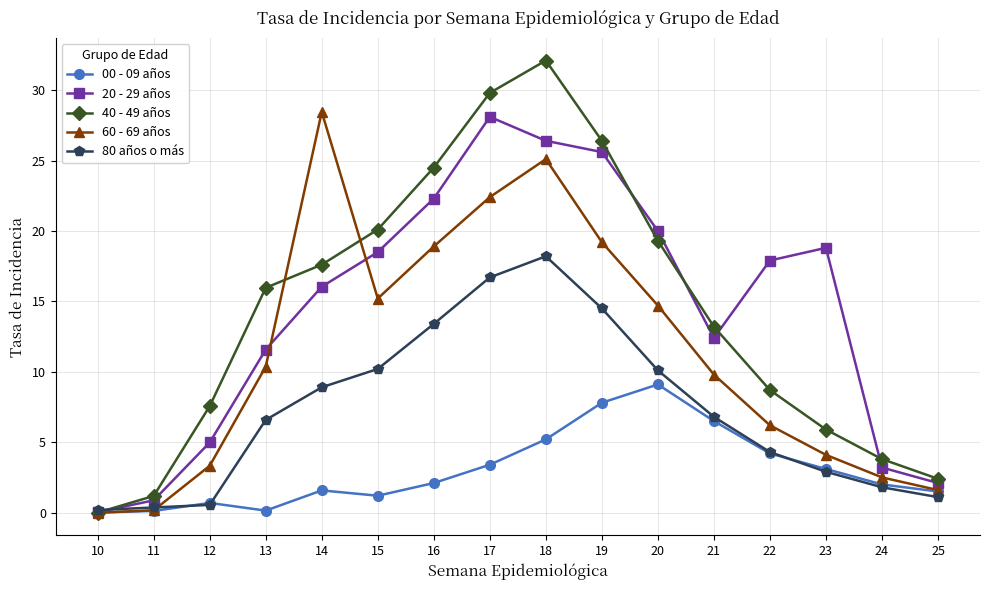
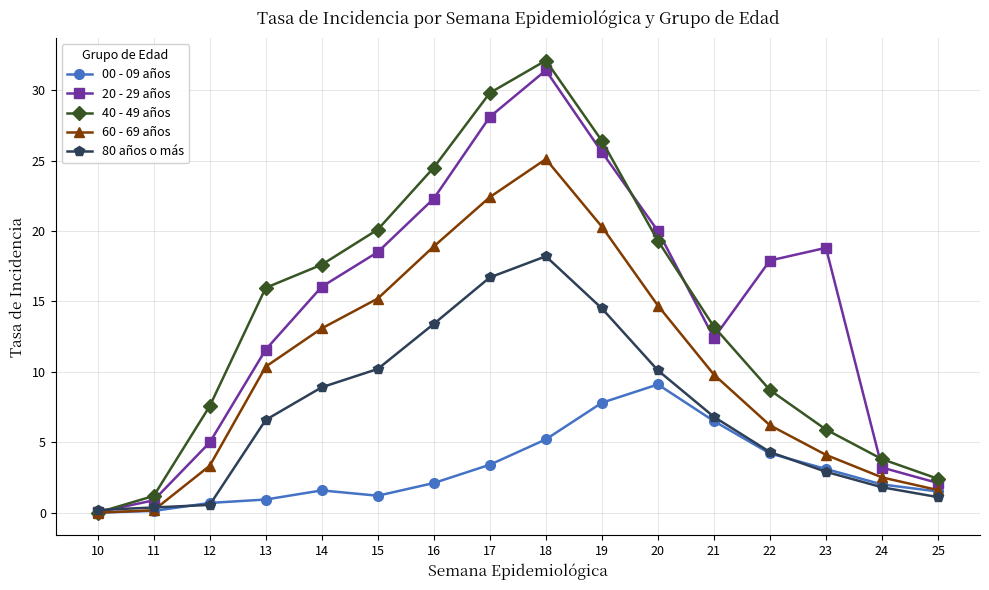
  {
    "00 - 09 años": {
-     "13": 0.1,
+     "13": 0.9,
      "14": 1.6,
      "15": 1.2,
      "16": 2.1,
      "17": 3.4,
      "18": 5.2,
      "19": 7.8,
      "20": 9.1,
      "21": 6.5,
      "23": 3.1,
      "24": 2.0
    },
    "20 - 29 años": {
      "11": 0.9,
      "12": 5.0,
      "13": 11.6,
      "14": 16.0,
      "15": 18.5,
      "16": 22.3,
      "17": 28.1,
-     "18": 26.4,
+     "18": 31.4,
      "19": 25.6,
      "20": 20.0,
      "21": 12.4,
      "22": 17.9,
      "23": 18.8,
      "24": 3.2,
      "25": 2.1
    },
    "60 - 69 años": {
      "12": 3.3,
      "13": 10.4,
-     "14": 28.5,
+     "14": 13.1,
      "15": 15.2,
      "16": 18.9,
      "17": 22.4,
      "18": 25.1,
-     "19": 19.2,
+     "19": 20.3,
      "20": 14.7,
      "21": 9.8,
      "22": 6.2,
      "23": 4.1,
      "24": 2.5
    }
  }
